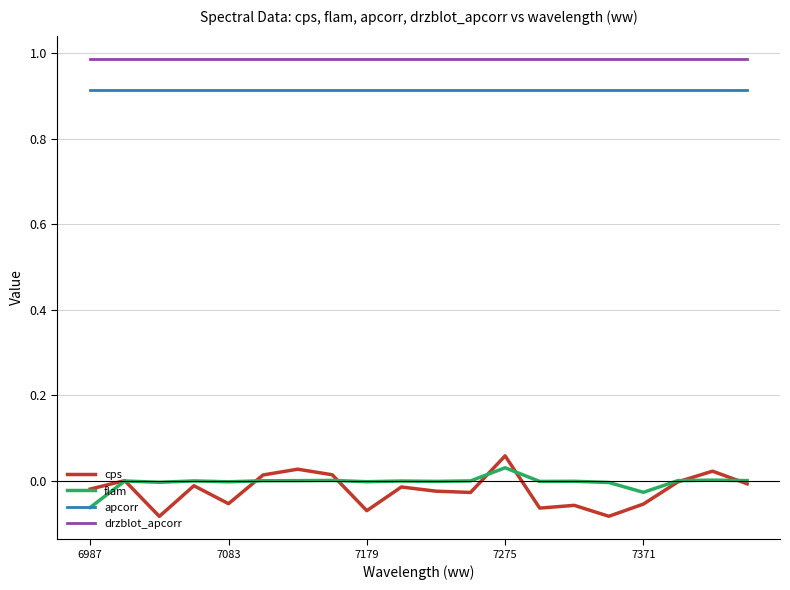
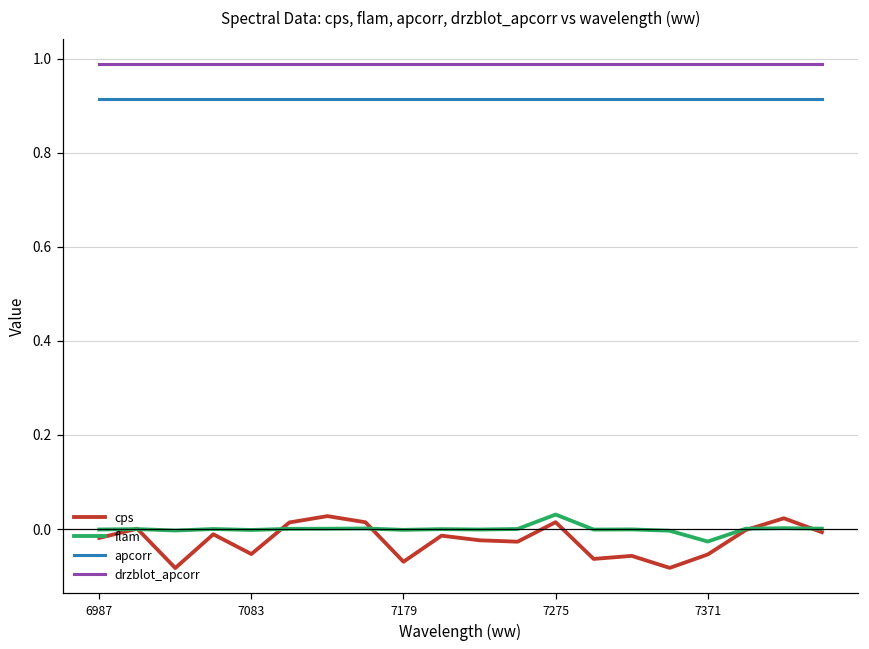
  {
    "cps": {
      "6987": -0.02,
      "7083": -0.05,
      "7179": -0.07,
-     "7275": 0.06,
+     "7275": 0.01,
      "7371": -0.05
    },
    "flam": {
-     "6987": -0.06,
+     "6987": 0.00,
      "7083": 0.00,
      "7179": 0.00,
      "7275": 0.03,
      "7371": -0.03
    },
    "apcorr": {
      "6987": 0.91,
      "7083": 0.91,
      "7179": 0.91,
      "7275": 0.91,
      "7371": 0.91
    },
    "drzblot_apcorr": {
      "6987": 0.99,
      "7083": 0.99,
      "7179": 0.99,
      "7275": 0.99,
      "7371": 0.99
    }
  }
